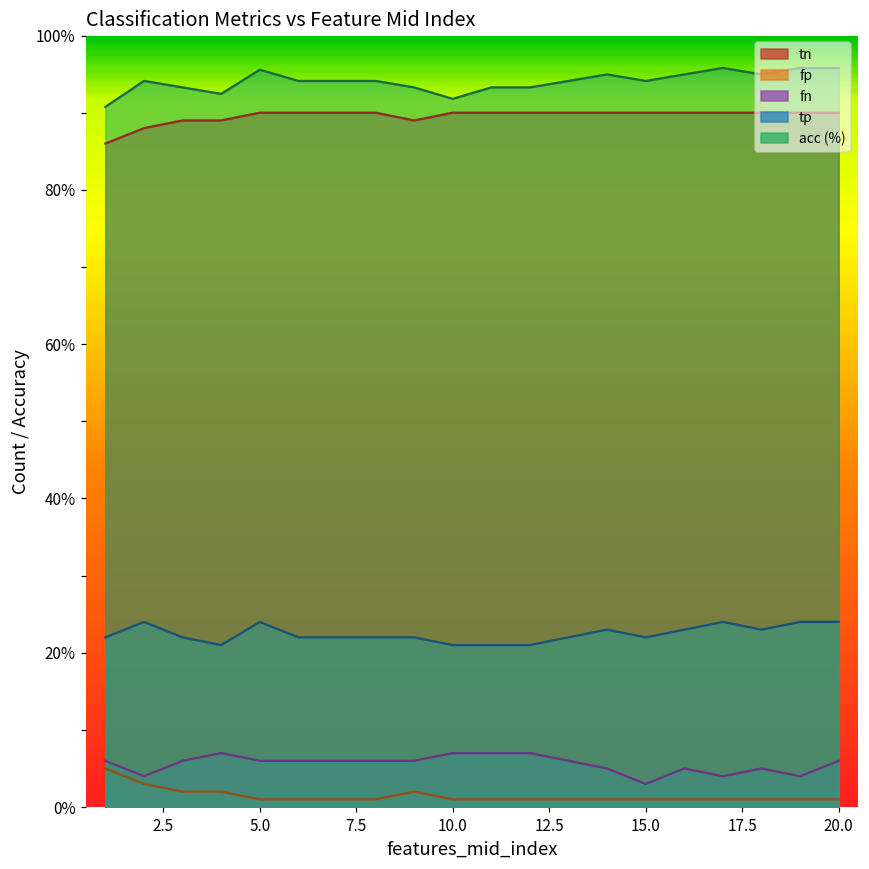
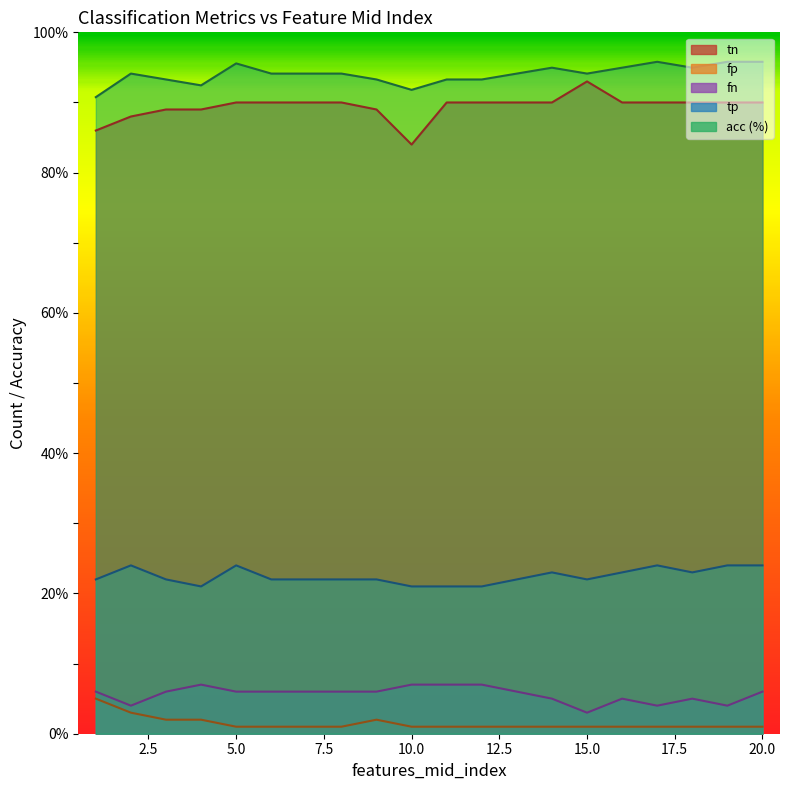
  {
    "tn": {
      "5.0": "90%",
-     "10.0": "90%",
-     "15.0": "90%"
+     "10.0": "84%",
+     "15.0": "93%"
    },
    "fp": {
      "5.0": "1%",
      "10.0": "1%",
      "15.0": "1%",
      "20.0": "1%"
    },
    "fn": {
      "5.0": "6%",
      "10.0": "7%",
      "15.0": "3%",
      "20.0": "6%"
    },
    "tp": {
      "5.0": "24%",
      "10.0": "21%",
      "15.0": "22%",
      "20.0": "24%"
    },
    "acc (%)": {
      "5.0": "96%",
      "10.0": "92%",
      "15.0": "94%"
    }
  }
